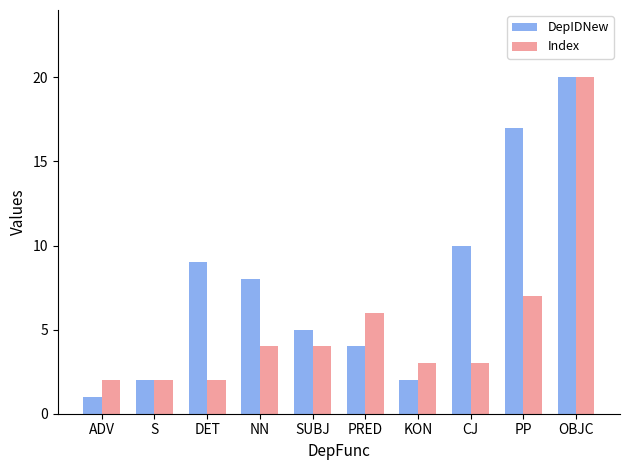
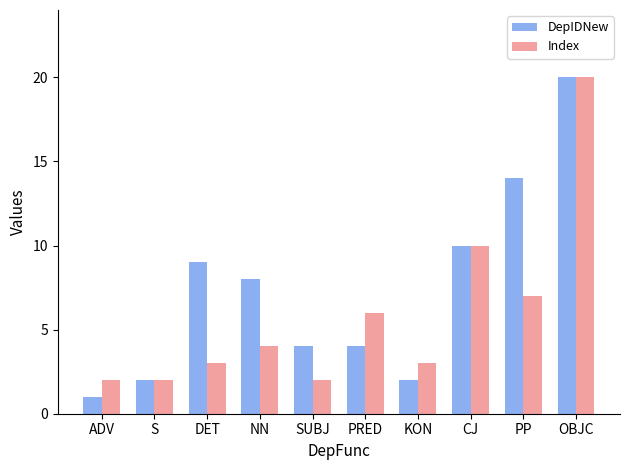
  {
    "DepIDNew": {
      "ADV": 1,
      "S": 2,
      "DET": 9,
      "NN": 8,
-     "SUBJ": 5,
+     "SUBJ": 4,
      "PRED": 4,
      "KON": 2,
      "CJ": 10,
-     "PP": 17,
+     "PP": 14,
      "OBJC": 20
    },
    "Index": {
      "ADV": 2,
      "S": 2,
-     "DET": 2,
+     "DET": 3,
      "NN": 4,
-     "SUBJ": 4,
+     "SUBJ": 2,
      "PRED": 6,
      "KON": 3,
-     "CJ": 3,
+     "CJ": 10,
      "PP": 7,
      "OBJC": 20
    }
  }
